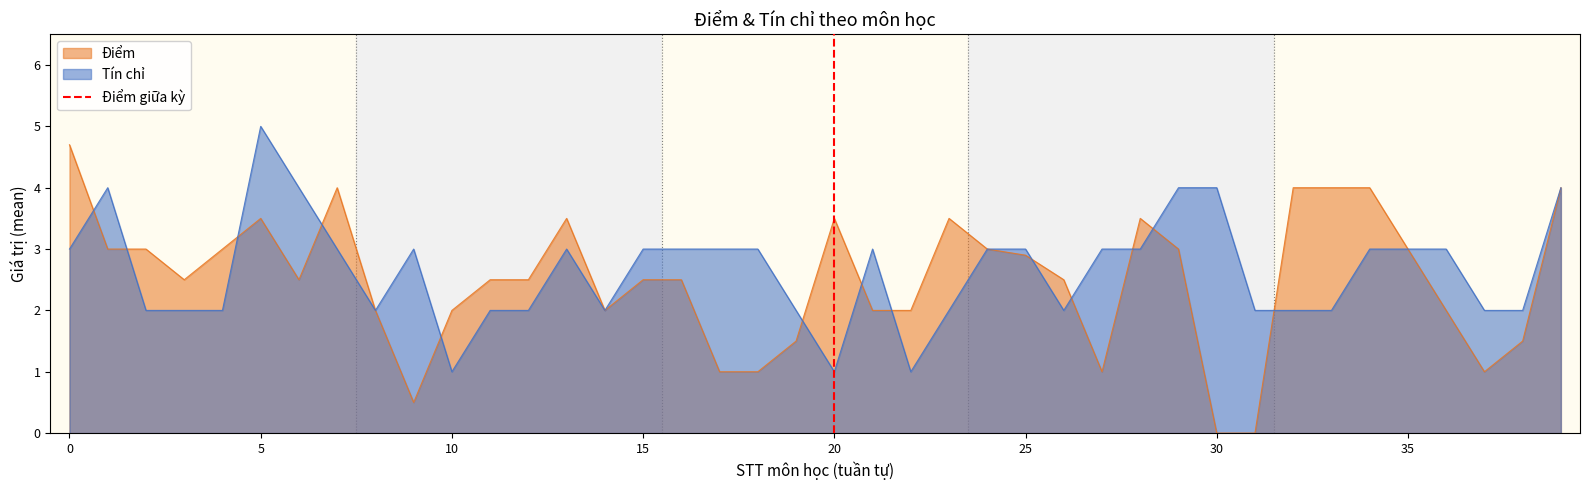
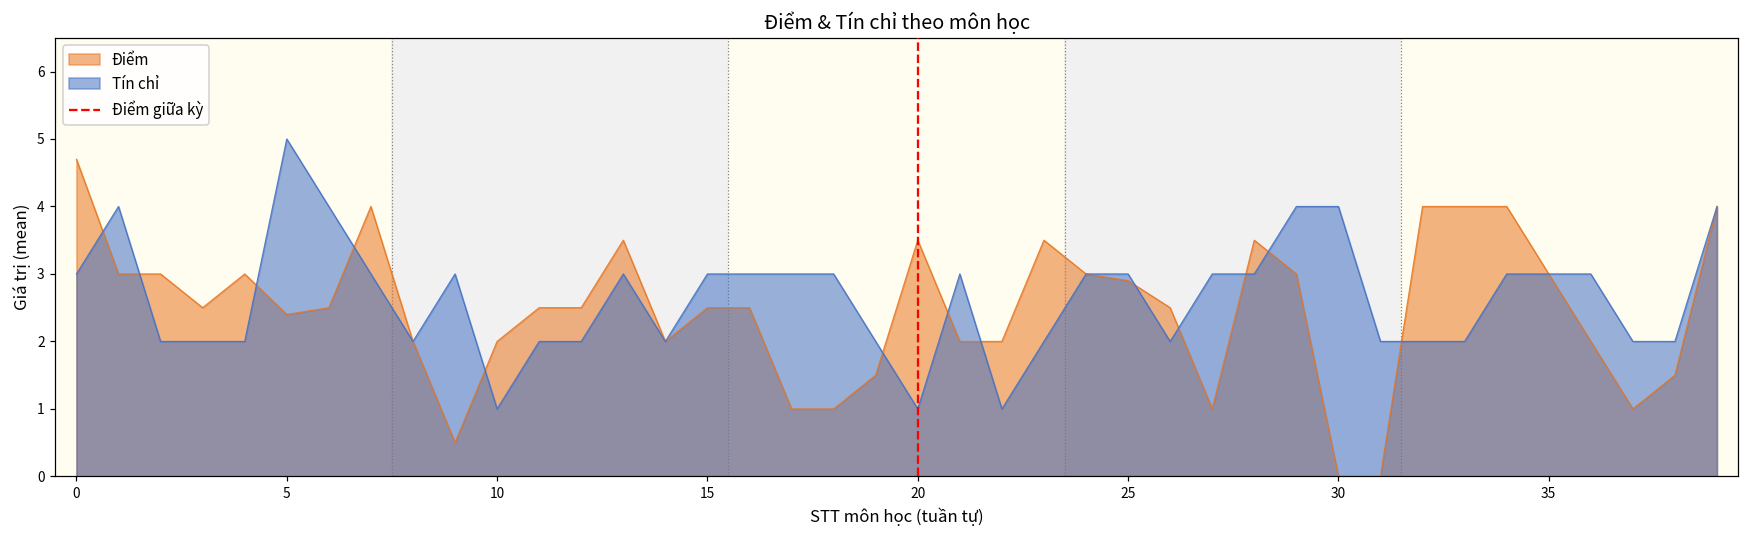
  {
    "Điểm": {
      "0": 4.7,
-     "5": 3.5,
+     "5": 2.4,
      "10": 2.0,
      "15": 2.5,
      "20": 3.5,
      "25": 2.9,
      "30": 0.0
    },
    "Tín chỉ": {
      "0": 3.0,
      "5": 5.0,
      "10": 1.0,
      "15": 3.0,
      "20": 1.0,
      "25": 3.0,
      "30": 4.0
    }
  }
